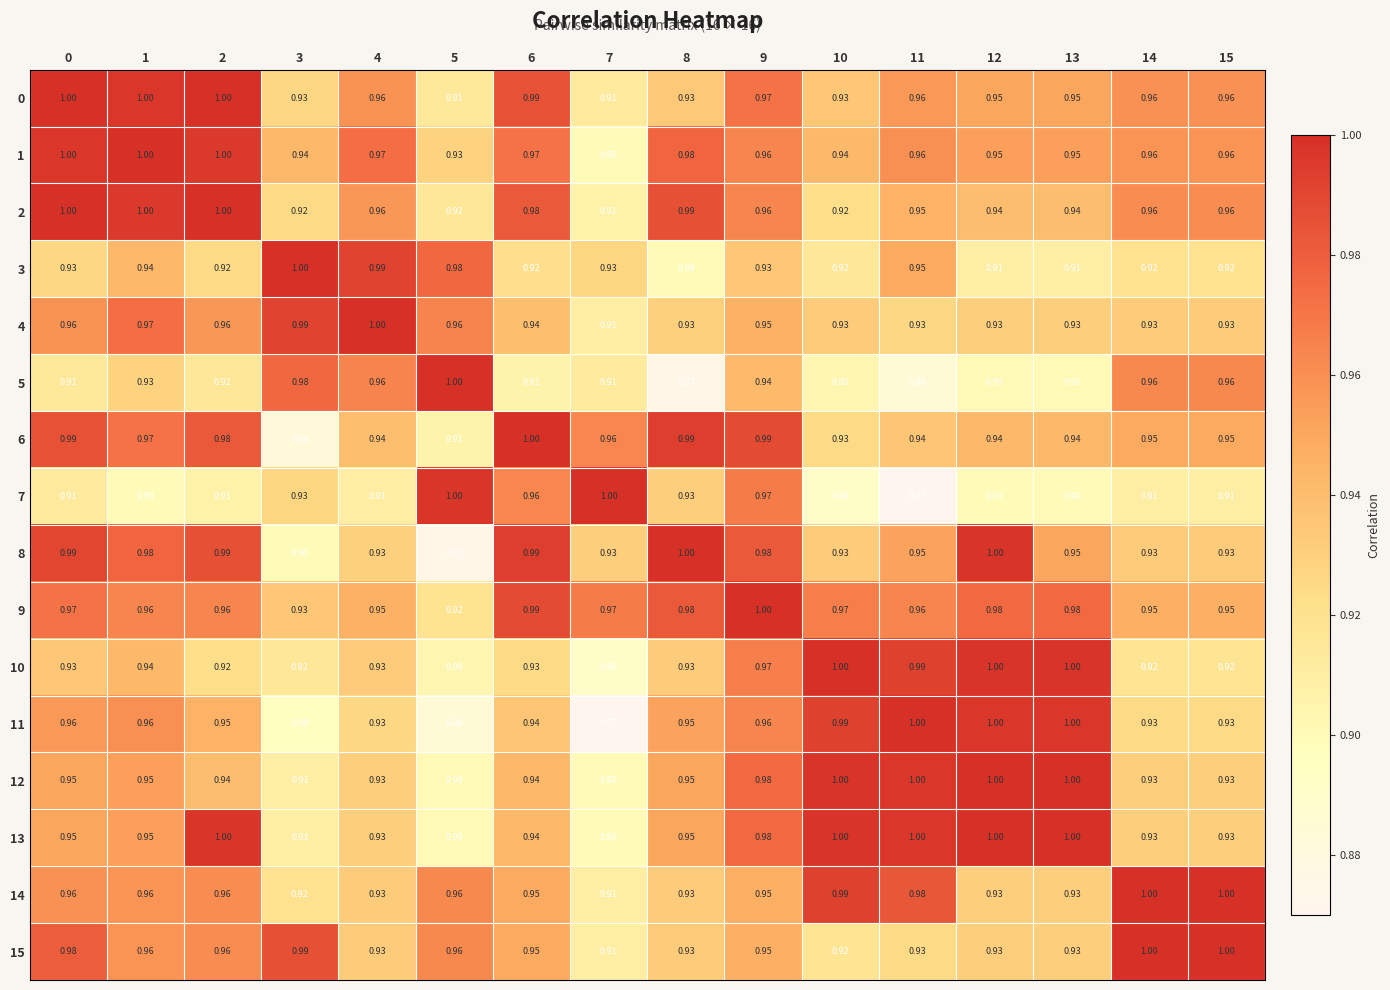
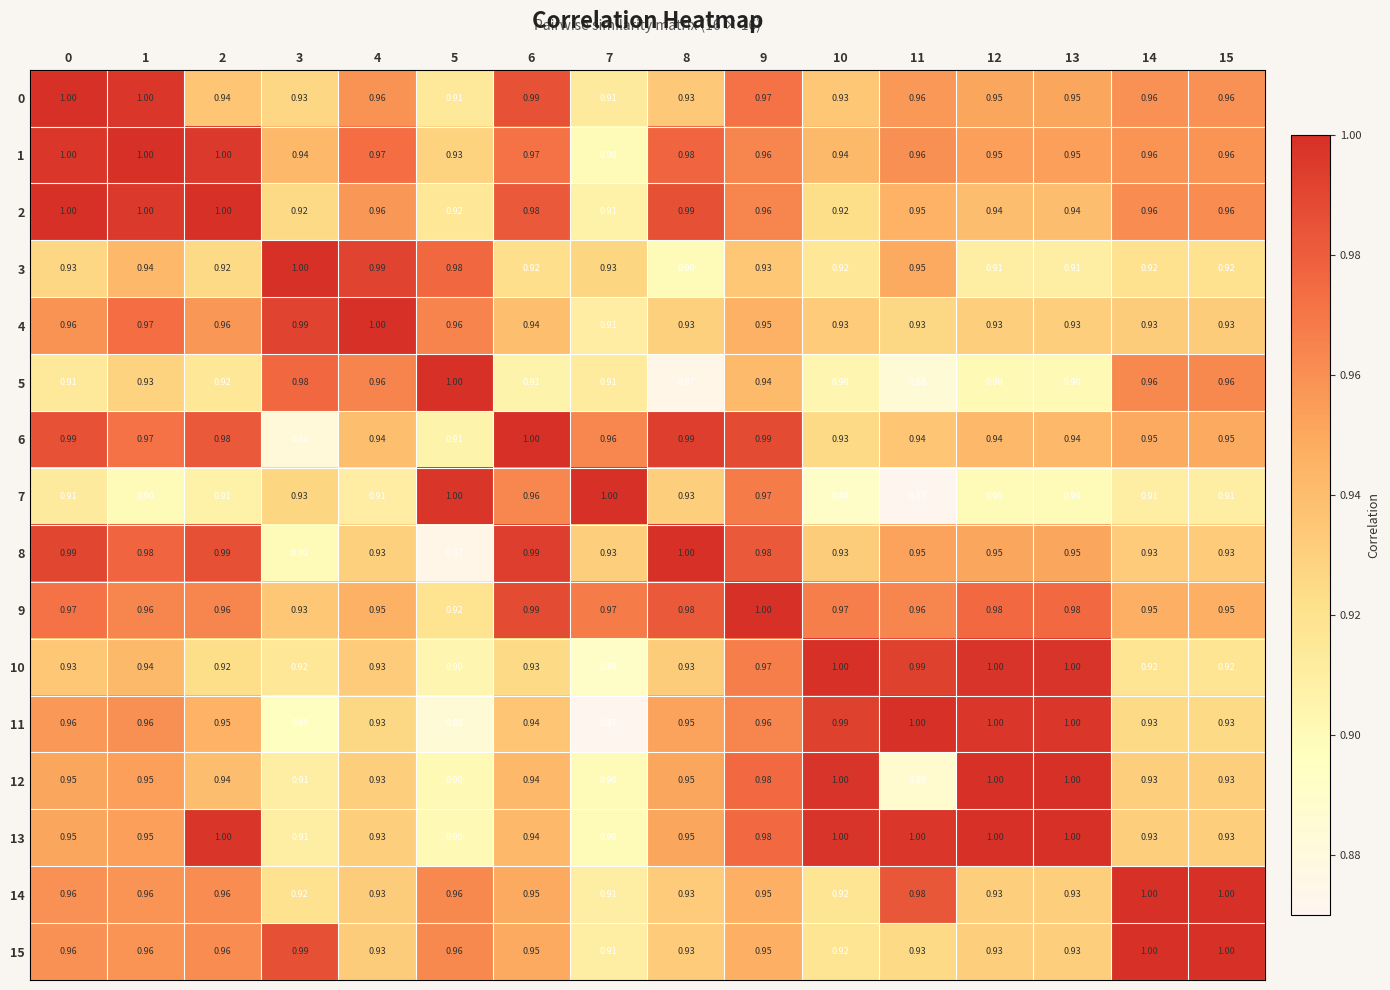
  {
    "0": {
      "0": 1.00,
      "1": 1.00,
-     "2": 1.00,
+     "2": 0.94,
      "3": 0.93,
      "4": 0.96,
      "5": 0.91,
      "6": 0.99,
      "7": 0.91,
      "8": 0.93,
      "9": 0.97,
      "10": 0.93,
      "11": 0.96,
      "12": 0.95,
      "13": 0.95,
      "14": 0.96,
      "15": 0.96
    },
    "8": {
      "0": 0.99,
      "1": 0.98,
      "2": 0.99,
      "3": 0.90,
      "4": 0.93,
      "6": 0.99,
      "7": 0.93,
      "8": 1.00,
      "9": 0.98,
      "10": 0.93,
      "11": 0.95,
-     "12": 1.00,
+     "12": 0.95,
      "13": 0.95,
      "14": 0.93,
      "15": 0.93
    },
    "12": {
      "0": 0.95,
      "1": 0.95,
      "2": 0.94,
      "3": 0.91,
      "4": 0.93,
      "5": 0.90,
      "6": 0.94,
      "7": 0.90,
      "8": 0.95,
      "9": 0.98,
      "10": 1.00,
-     "11": 1.00,
+     "11": 0.89,
      "12": 1.00,
      "13": 1.00,
      "14": 0.93,
      "15": 0.93
    },
    "14": {
      "0": 0.96,
      "1": 0.96,
      "2": 0.96,
      "3": 0.92,
      "4": 0.93,
      "5": 0.96,
      "6": 0.95,
      "7": 0.91,
      "8": 0.93,
      "9": 0.95,
-     "10": 0.99,
+     "10": 0.92,
      "11": 0.98,
      "12": 0.93,
      "13": 0.93,
      "14": 1.00,
      "15": 1.00
    },
    "15": {
-     "0": 0.98,
+     "0": 0.96,
      "1": 0.96,
      "2": 0.96,
      "3": 0.99,
      "4": 0.93,
      "5": 0.96,
      "6": 0.95,
      "7": 0.91,
      "8": 0.93,
      "9": 0.95,
      "10": 0.92,
      "11": 0.93,
      "12": 0.93,
      "13": 0.93,
      "14": 1.00,
      "15": 1.00
    }
  }
